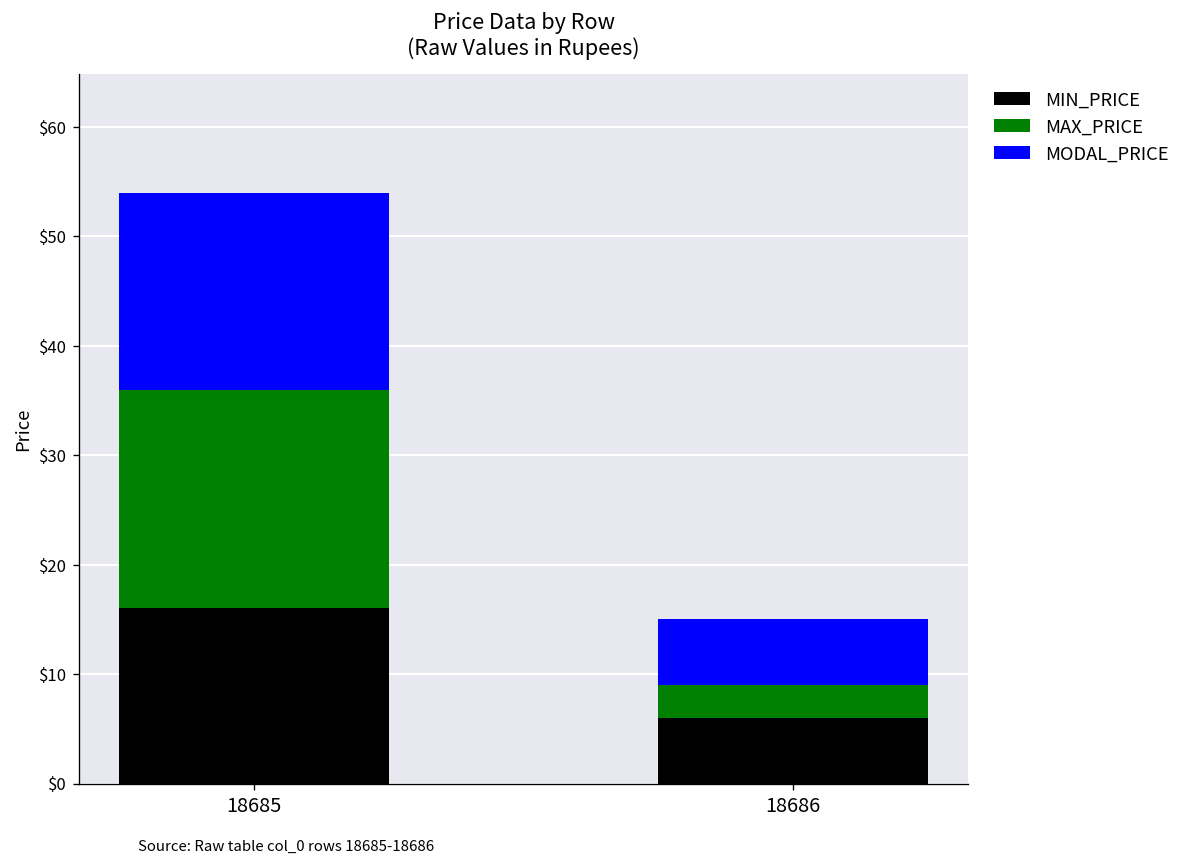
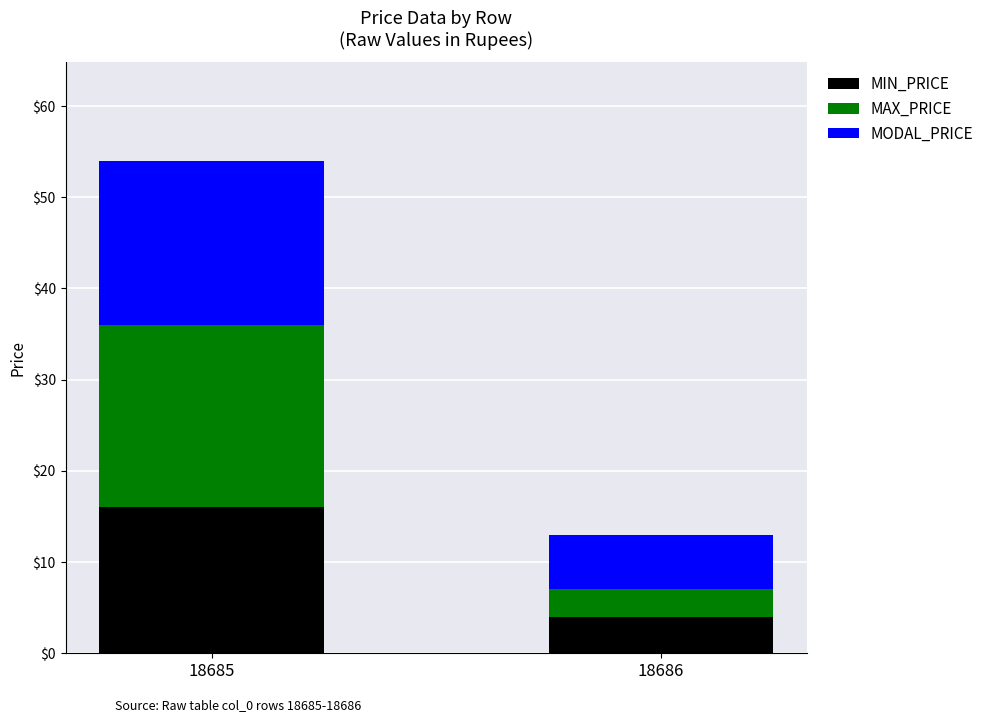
  {
    "MIN_PRICE": {
      "18685": "$16",
-     "18686": "$6"
+     "18686": "$4"
    },
    "MAX_PRICE": {
      "18685": "$20",
      "18686": "$3"
    },
    "MODAL_PRICE": {
      "18685": "$18",
      "18686": "$6"
    }
  }
